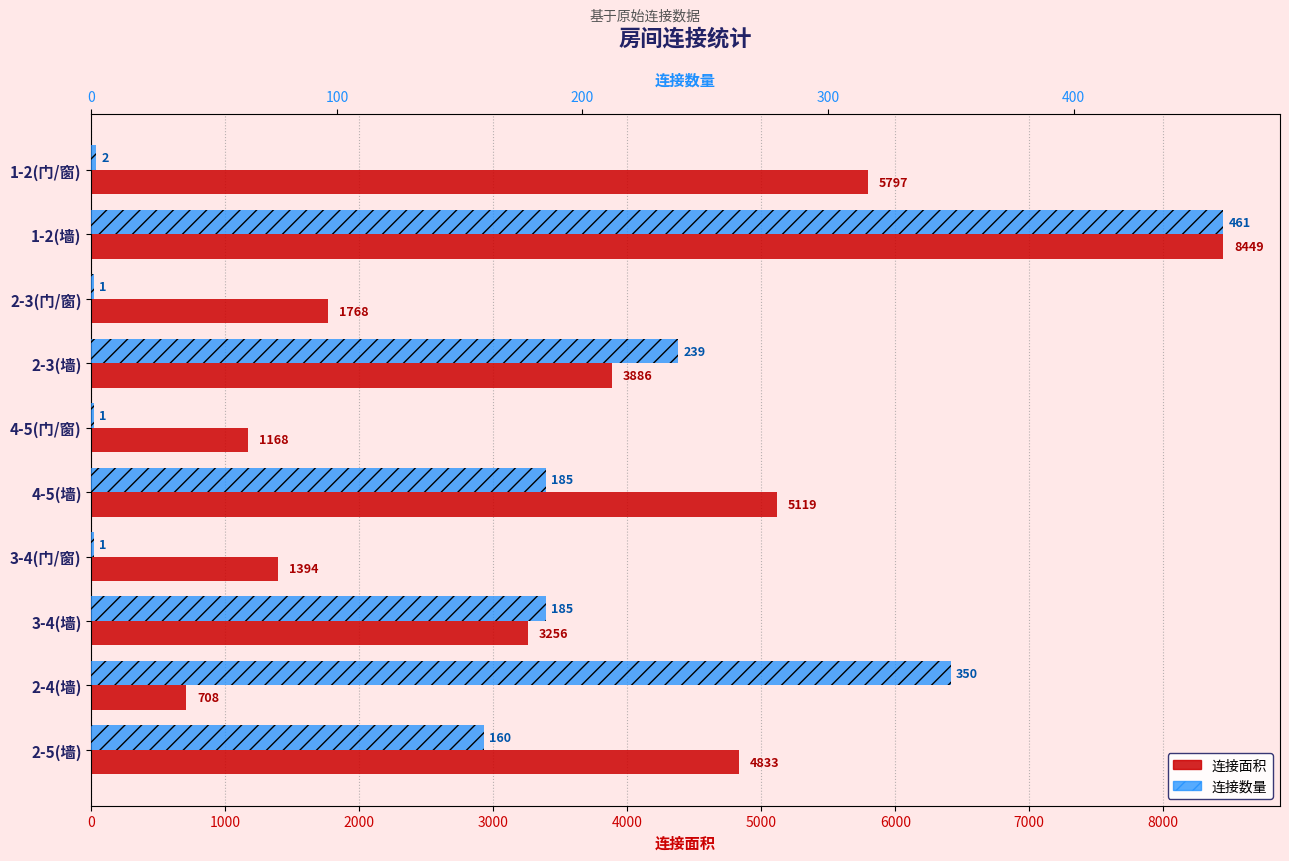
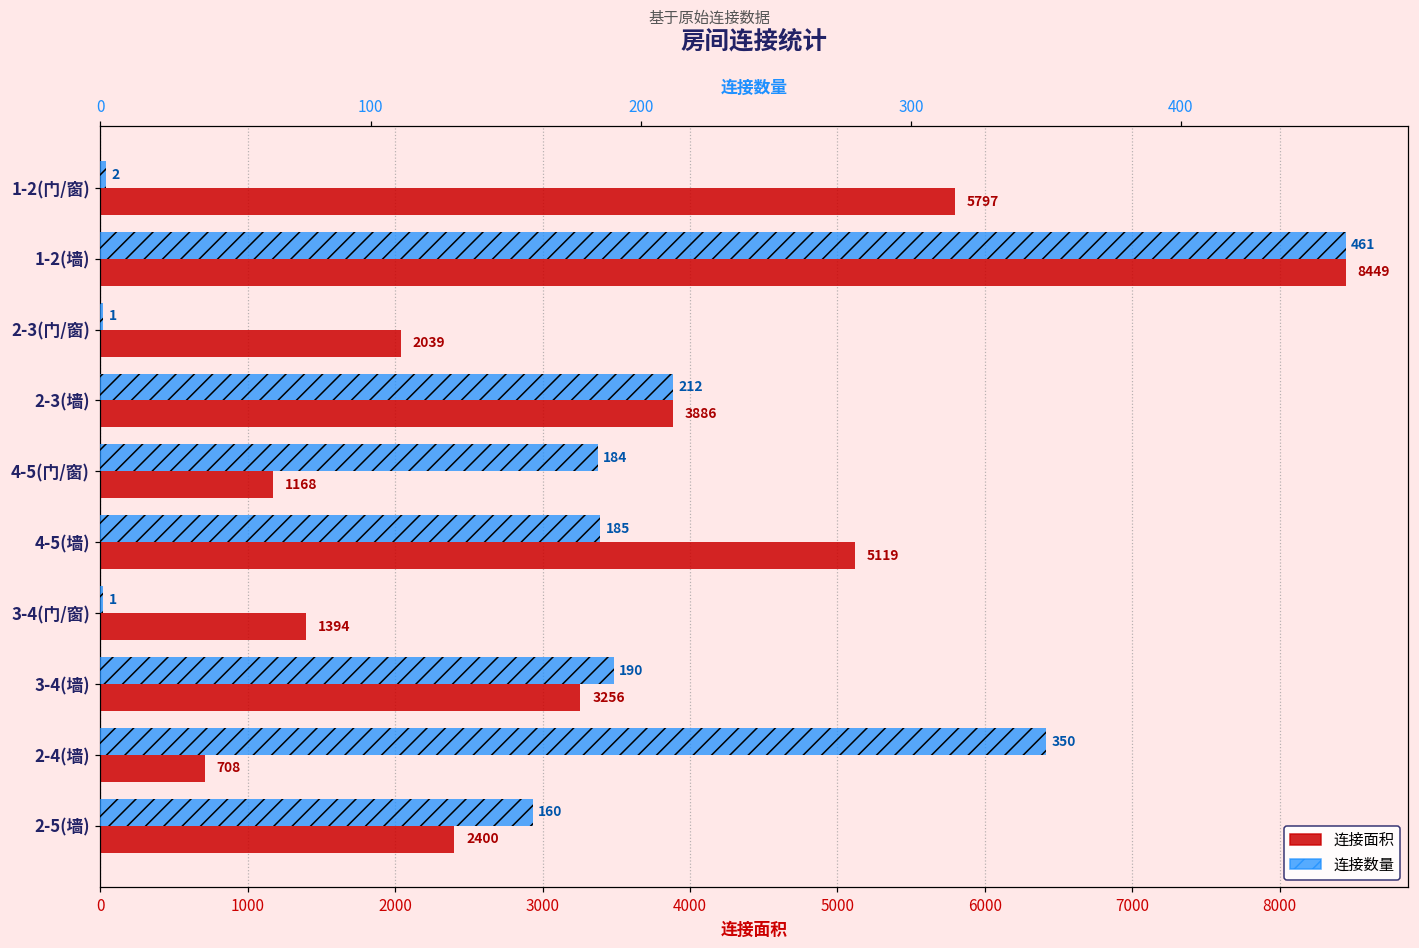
  {
    "连接面积": {
      "1-2(门/窗)": 5797,
      "1-2(墙)": 8449,
-     "2-3(门/窗)": 1768,
+     "2-3(门/窗)": 2039,
      "2-3(墙)": 3886,
      "4-5(门/窗)": 1168,
      "4-5(墙)": 5119,
      "3-4(门/窗)": 1394,
      "3-4(墙)": 3256,
      "2-4(墙)": 708,
-     "2-5(墙)": 4833
+     "2-5(墙)": 2400
    },
    "连接数量": {
      "1-2(门/窗)": 2,
      "1-2(墙)": 461,
      "2-3(门/窗)": 1,
-     "2-3(墙)": 239,
-     "4-5(门/窗)": 1,
+     "2-3(墙)": 212,
+     "4-5(门/窗)": 184,
      "4-5(墙)": 185,
      "3-4(门/窗)": 1,
-     "3-4(墙)": 185,
+     "3-4(墙)": 190,
      "2-4(墙)": 350,
      "2-5(墙)": 160
    }
  }
